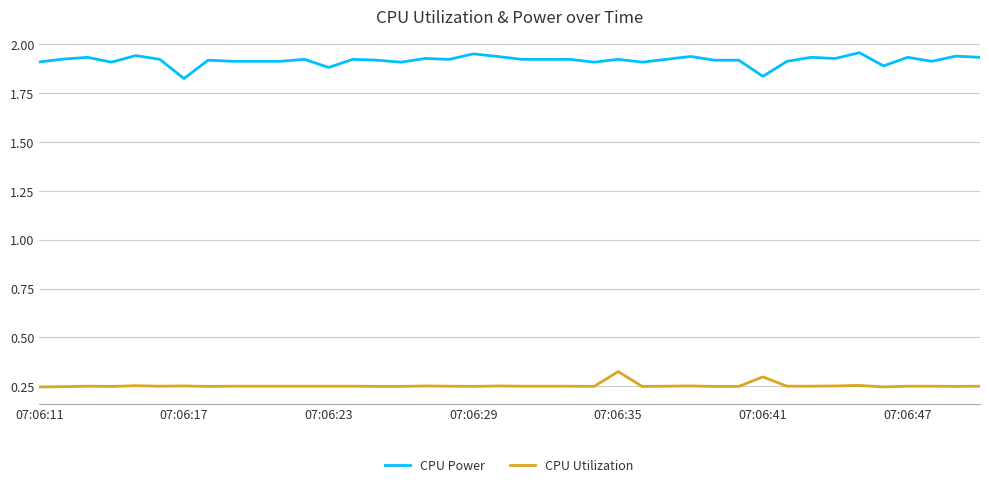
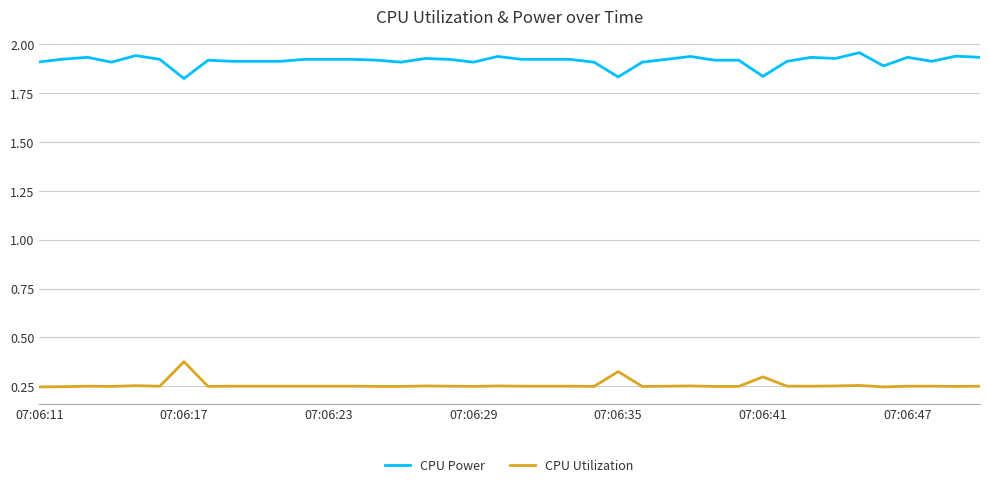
  {
    "CPU Power": {
      "07:06:11": 1.91,
      "07:06:17": 1.82,
-     "07:06:23": 1.88,
-     "07:06:29": 1.95,
-     "07:06:35": 1.92,
+     "07:06:23": 1.92,
+     "07:06:29": 1.91,
+     "07:06:35": 1.83,
      "07:06:41": 1.83,
      "07:06:47": 1.93
    },
    "CPU Utilization": {
      "07:06:11": 0.25,
-     "07:06:17": 0.25,
+     "07:06:17": 0.38,
      "07:06:23": 0.25,
      "07:06:29": 0.25,
      "07:06:35": 0.33,
      "07:06:41": 0.30,
      "07:06:47": 0.25
    }
  }
